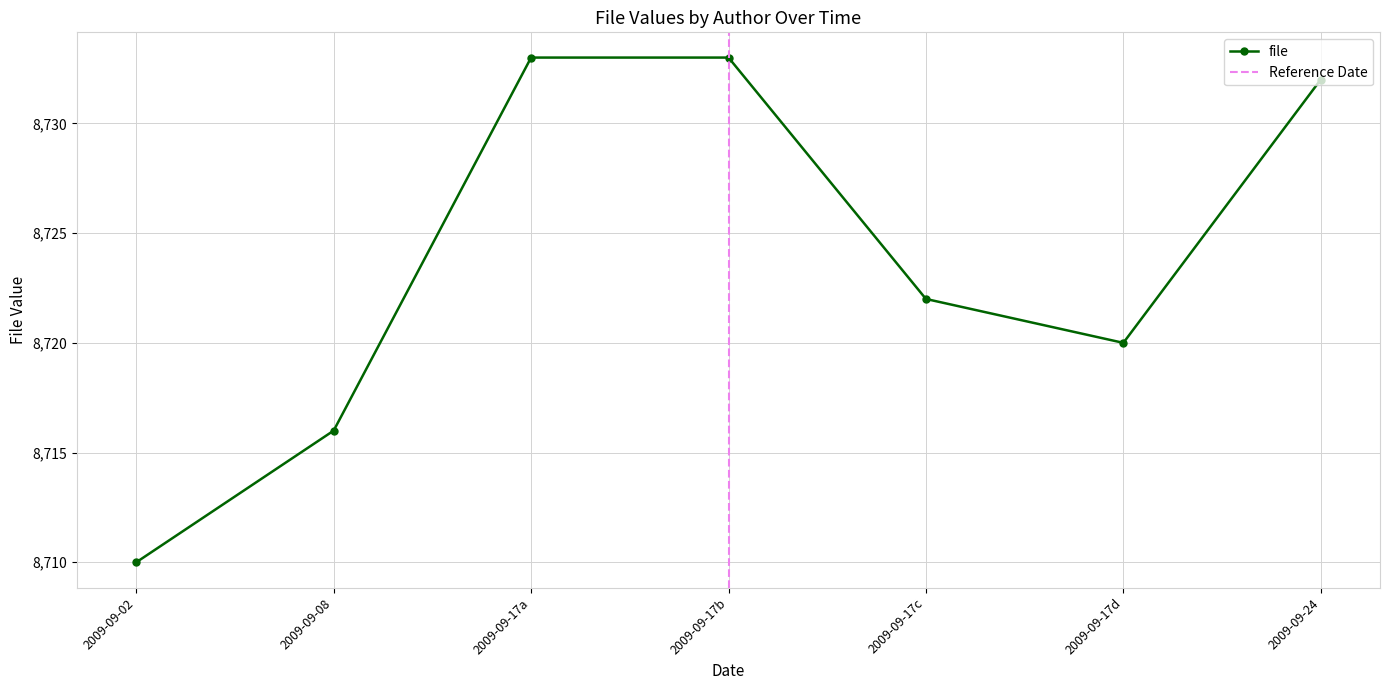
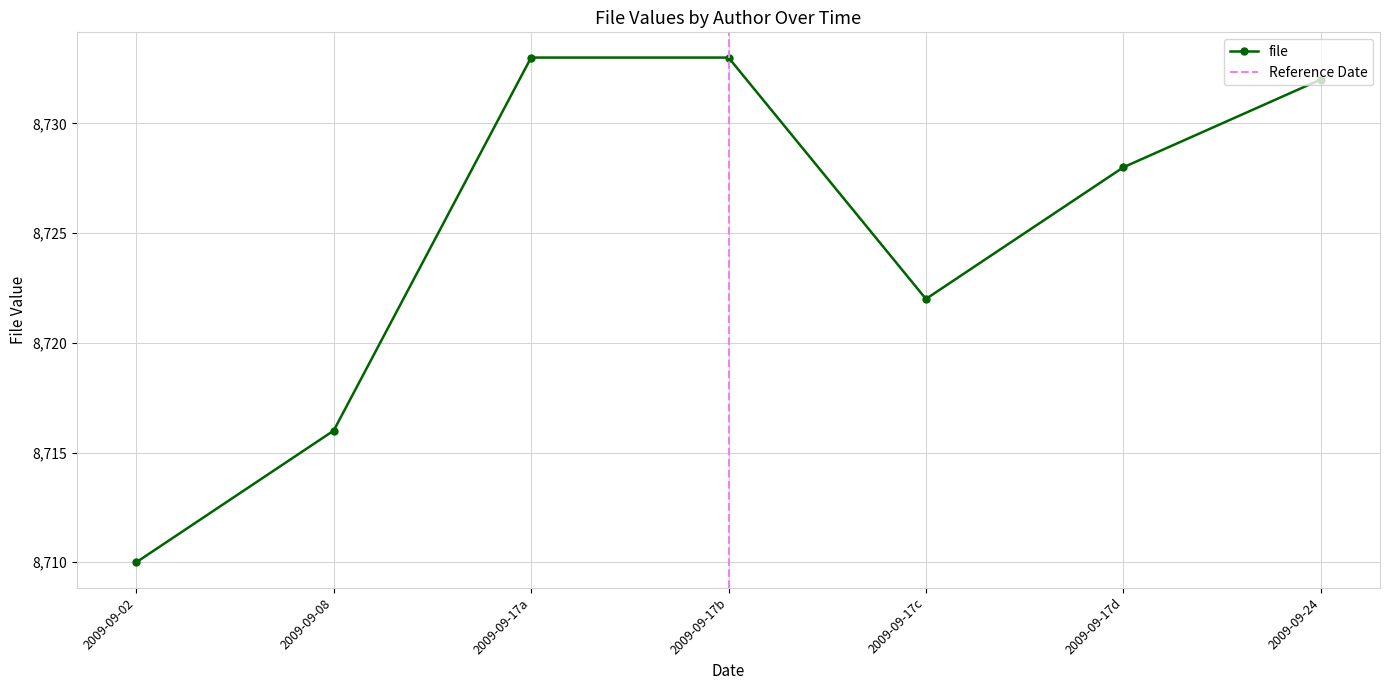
  {
    "2009-09-02": "8,710",
    "2009-09-08": "8,716",
    "2009-09-17a": "8,733",
    "2009-09-17b": "8,733",
    "2009-09-17c": "8,722",
-   "2009-09-17d": "8,720"
+   "2009-09-17d": "8,728"
  }
